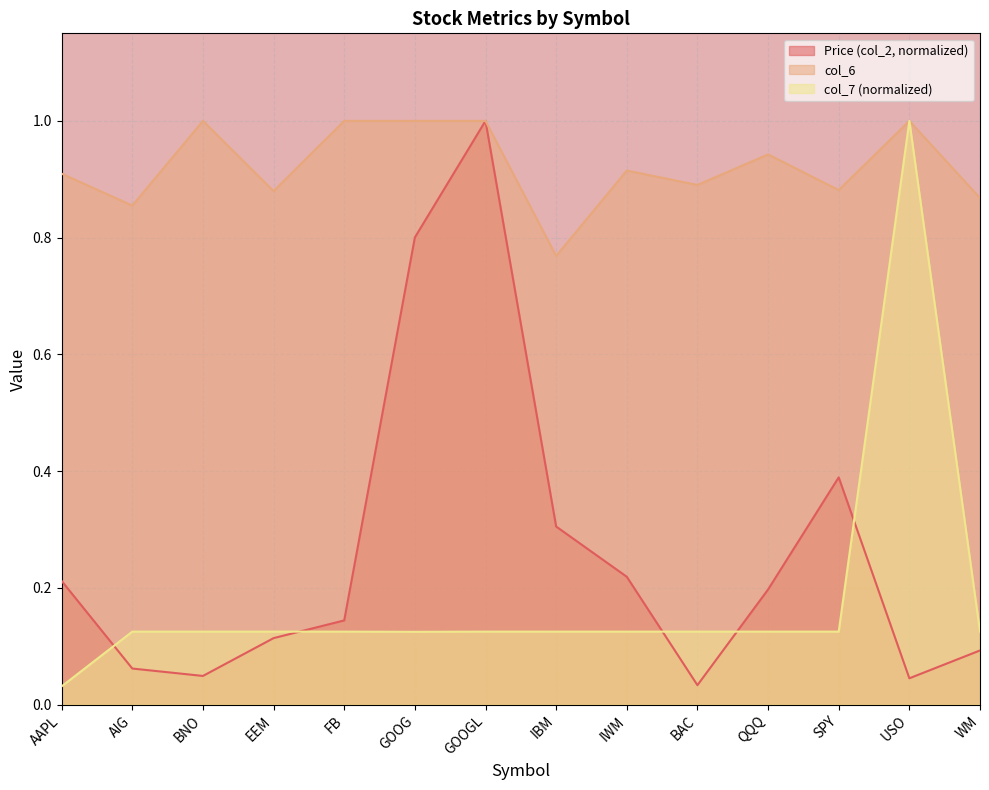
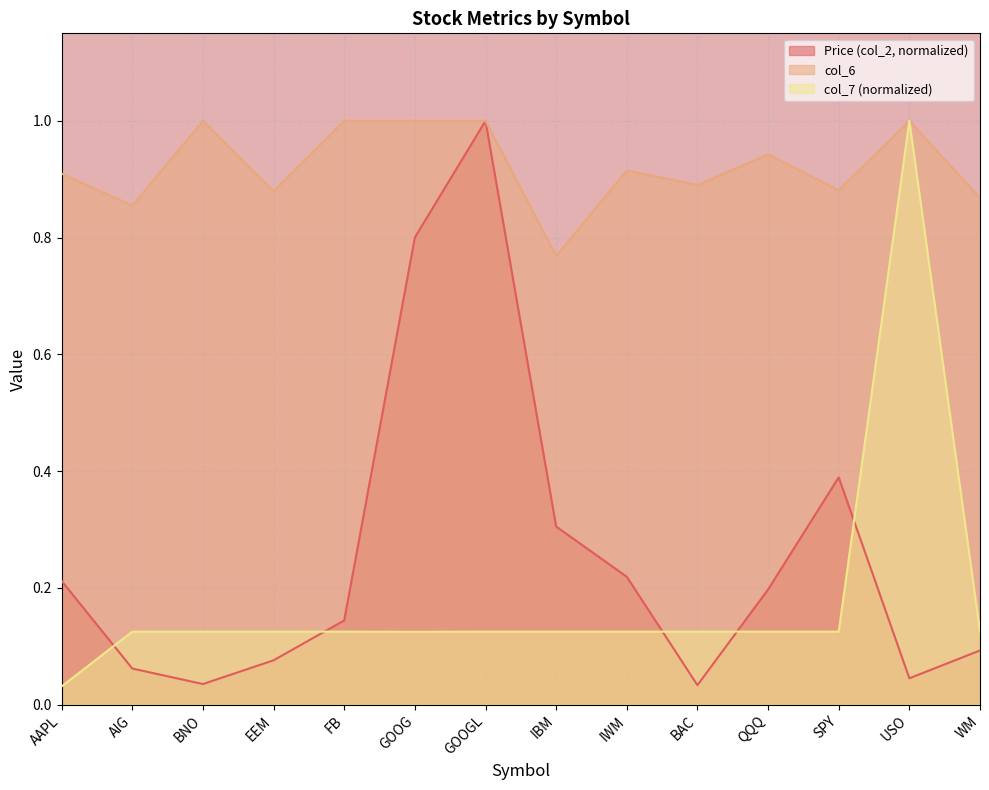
  {
    "Price (col_2, normalized)": {
      "AAPL": 0.21,
      "AIG": 0.06,
-     "BNO": 0.05,
-     "EEM": 0.11,
+     "BNO": 0.04,
+     "EEM": 0.08,
      "FB": 0.14,
      "GOOG": 0.80,
      "IBM": 0.31,
      "IWM": 0.22,
      "BAC": 0.03,
      "QQQ": 0.20,
      "SPY": 0.39,
      "USO": 0.05,
      "WM": 0.09
    }
  }
